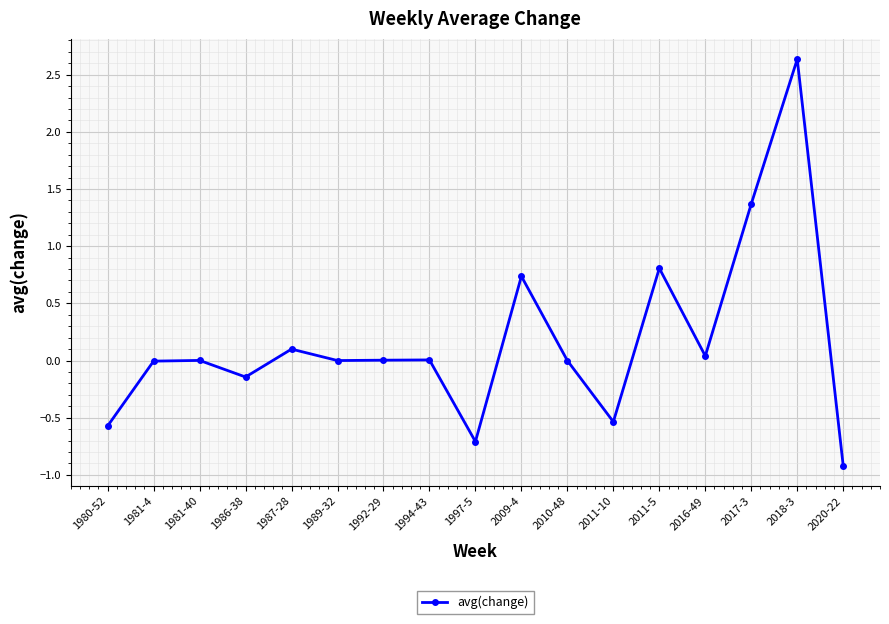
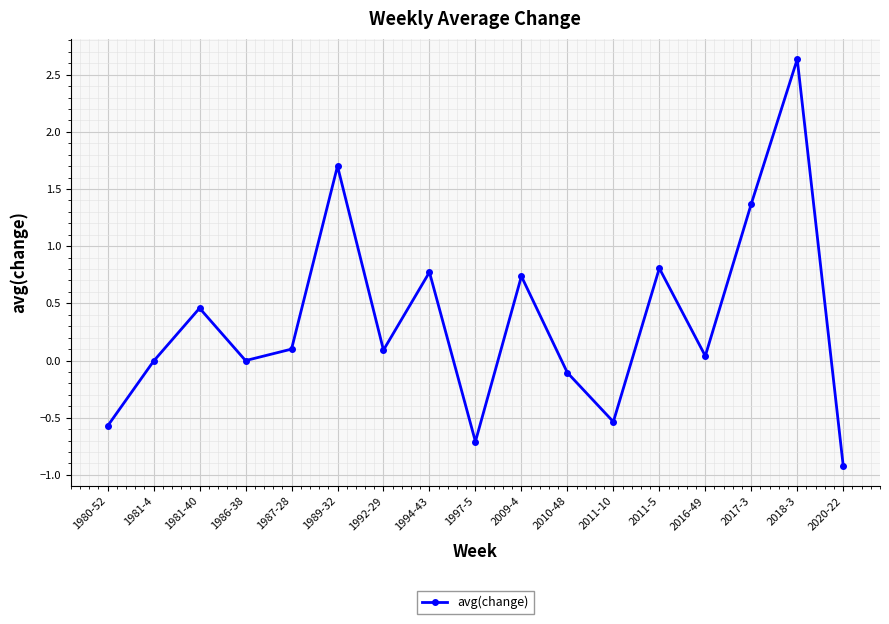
  {
    "1980-52": -0.57,
    "1981-4": -0.01,
-   "1981-40": 0.00,
-   "1986-38": -0.14,
+   "1981-40": 0.46,
+   "1986-38": 0.00,
    "1987-28": 0.10,
-   "1989-32": 0.0,
-   "1992-29": 0.00,
-   "1994-43": 0.01,
+   "1989-32": 1.7,
+   "1992-29": 0.09,
+   "1994-43": 0.77,
    "1997-5": -0.71,
    "2009-4": 0.74,
-   "2010-48": 0.00,
+   "2010-48": -0.11,
    "2011-10": -0.54,
    "2011-5": 0.81,
    "2016-49": 0.04,
    "2017-3": 1.37,
    "2018-3": 2.64,
    "2020-22": -0.92
  }
